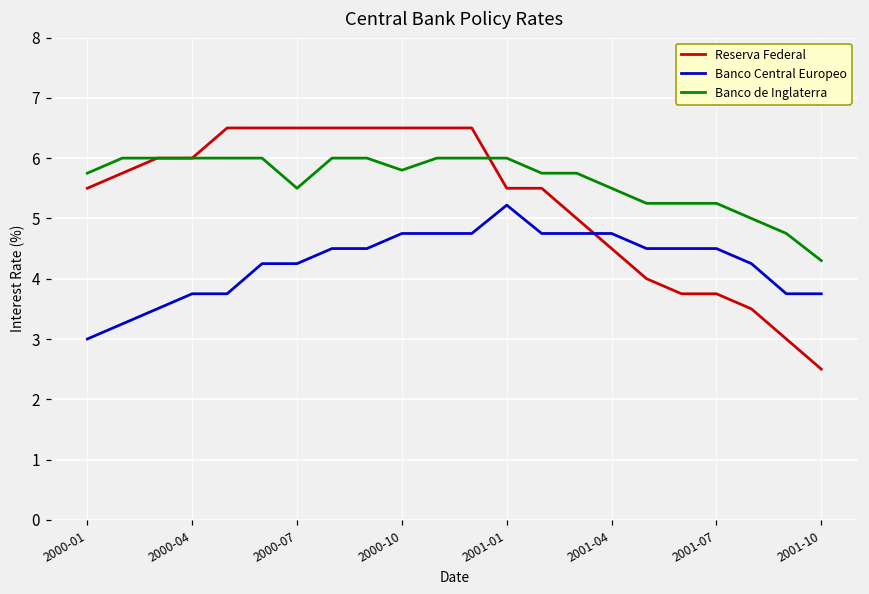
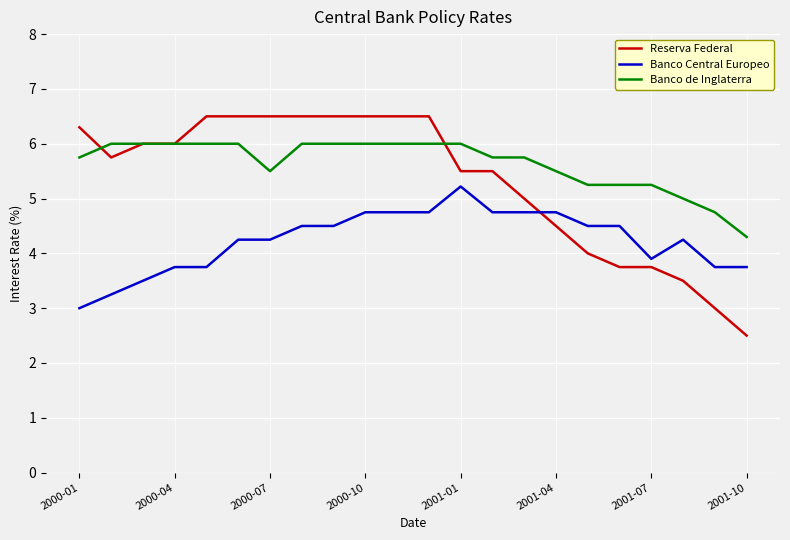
  {
    "Reserva Federal": {
-     "2000-01": 5.5,
+     "2000-01": 6.3,
      "2000-07": 6.5,
      "2000-10": 6.5,
      "2001-01": 5.5,
      "2001-04": 4.5,
      "2001-07": 3.8,
      "2001-10": 2.5
    },
    "Banco Central Europeo": {
      "2000-01": 3.0,
      "2000-04": 3.8,
      "2000-07": 4.3,
      "2000-10": 4.8,
      "2001-01": 5.2,
      "2001-04": 4.8,
-     "2001-07": 4.5,
+     "2001-07": 3.9,
      "2001-10": 3.8
    },
    "Banco de Inglaterra": {
      "2000-01": 5.8,
      "2000-07": 5.5,
-     "2000-10": 5.8,
+     "2000-10": 6.0,
      "2001-01": 6.0,
      "2001-04": 5.5,
      "2001-07": 5.3,
      "2001-10": 4.3
    }
  }
